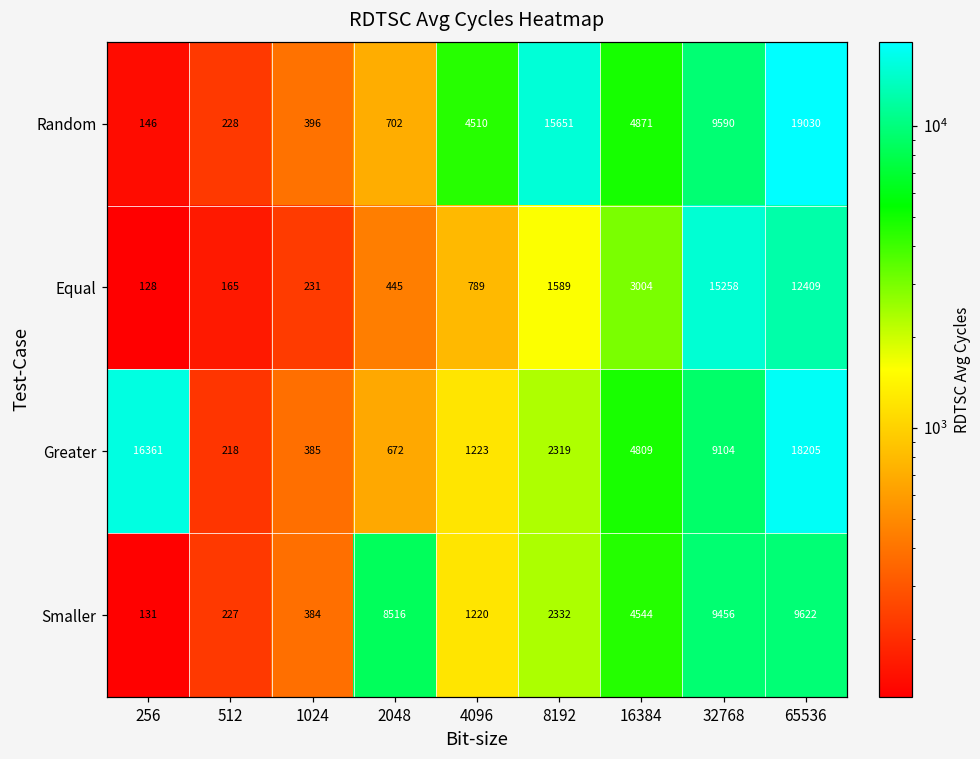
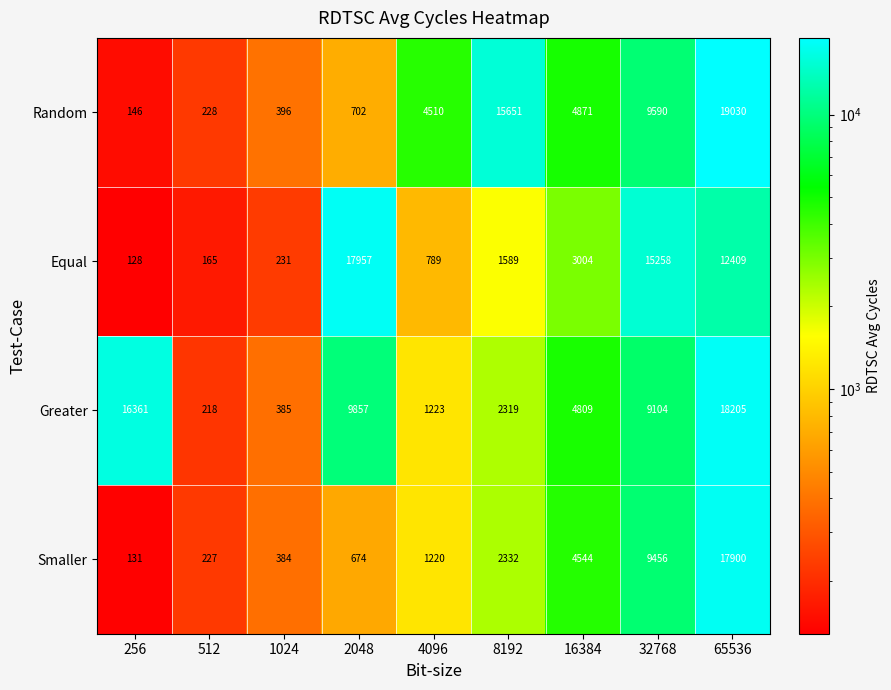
  {
    "Random": {
      "256": 146,
      "512": 228,
      "1024": 396,
      "2048": 702,
      "4096": 4510,
      "8192": 15651,
      "16384": 4871,
      "32768": 9590,
      "65536": 19030
    },
    "Equal": {
      "256": 128,
      "512": 165,
      "1024": 231,
-     "2048": 445,
+     "2048": 17957,
      "4096": 789,
      "8192": 1589,
      "16384": 3004,
      "32768": 15258,
      "65536": 12409
    },
    "Greater": {
      "256": 16361,
      "512": 218,
      "1024": 385,
-     "2048": 672,
+     "2048": 9857,
      "4096": 1223,
      "8192": 2319,
      "16384": 4809,
      "32768": 9104,
      "65536": 18205
    },
    "Smaller": {
      "256": 131,
      "512": 227,
      "1024": 384,
-     "2048": 8516,
+     "2048": 674,
      "4096": 1220,
      "8192": 2332,
      "16384": 4544,
      "32768": 9456,
-     "65536": 9622
+     "65536": 17900
    }
  }
